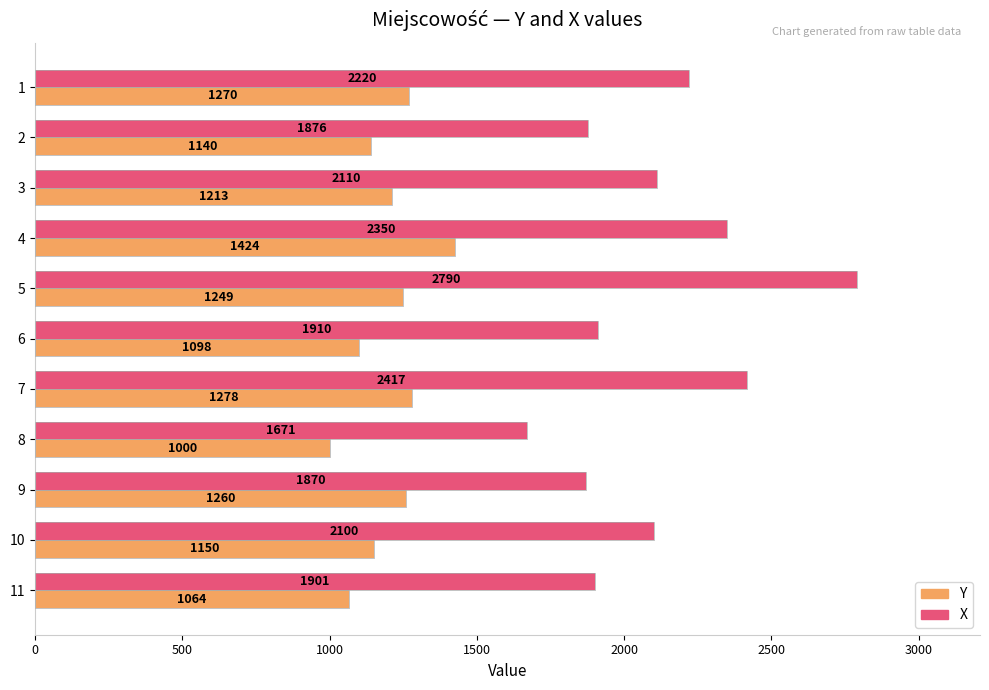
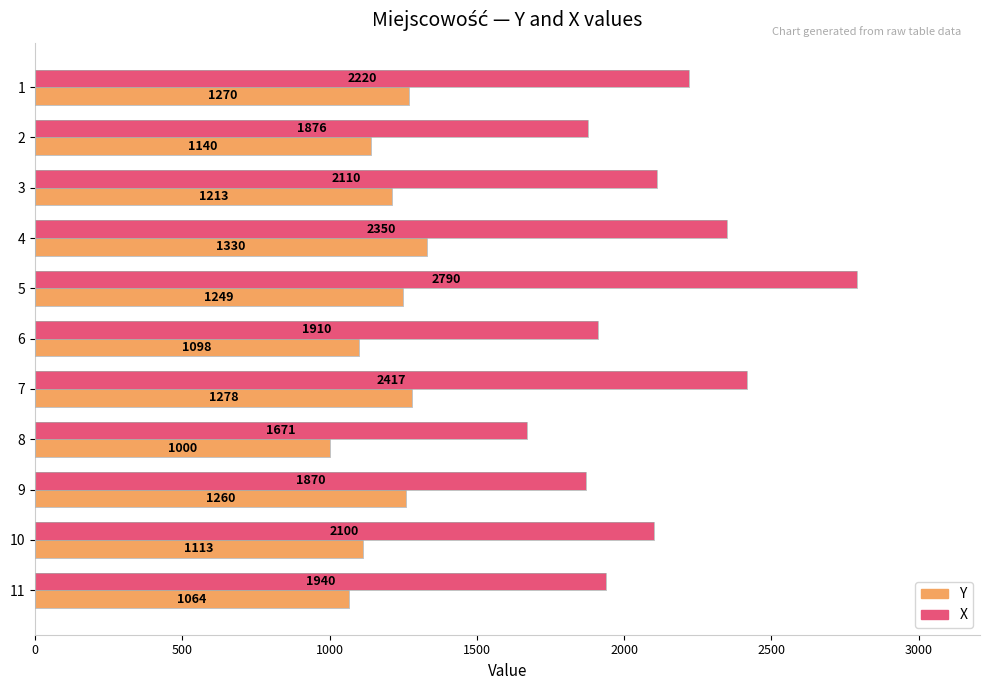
  {
    "Y": {
      "1": 1270,
      "2": 1140,
      "3": 1213,
-     "4": 1424,
+     "4": 1330,
      "5": 1249,
      "6": 1098,
      "7": 1278,
      "8": 1000,
      "9": 1260,
-     "10": 1150,
+     "10": 1113,
      "11": 1064
    },
    "X": {
      "1": 2220,
      "2": 1876,
      "3": 2110,
      "4": 2350,
      "5": 2790,
      "6": 1910,
      "7": 2417,
      "8": 1671,
      "9": 1870,
      "10": 2100,
-     "11": 1901
+     "11": 1940
    }
  }
